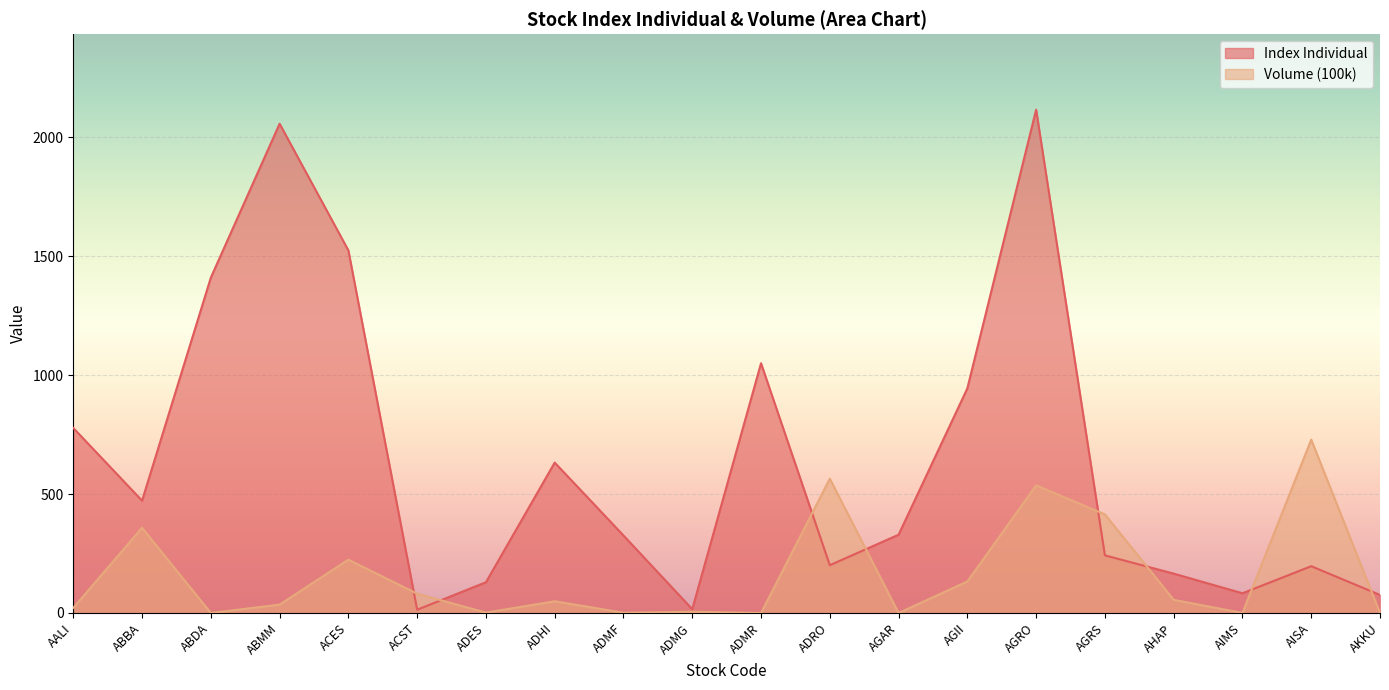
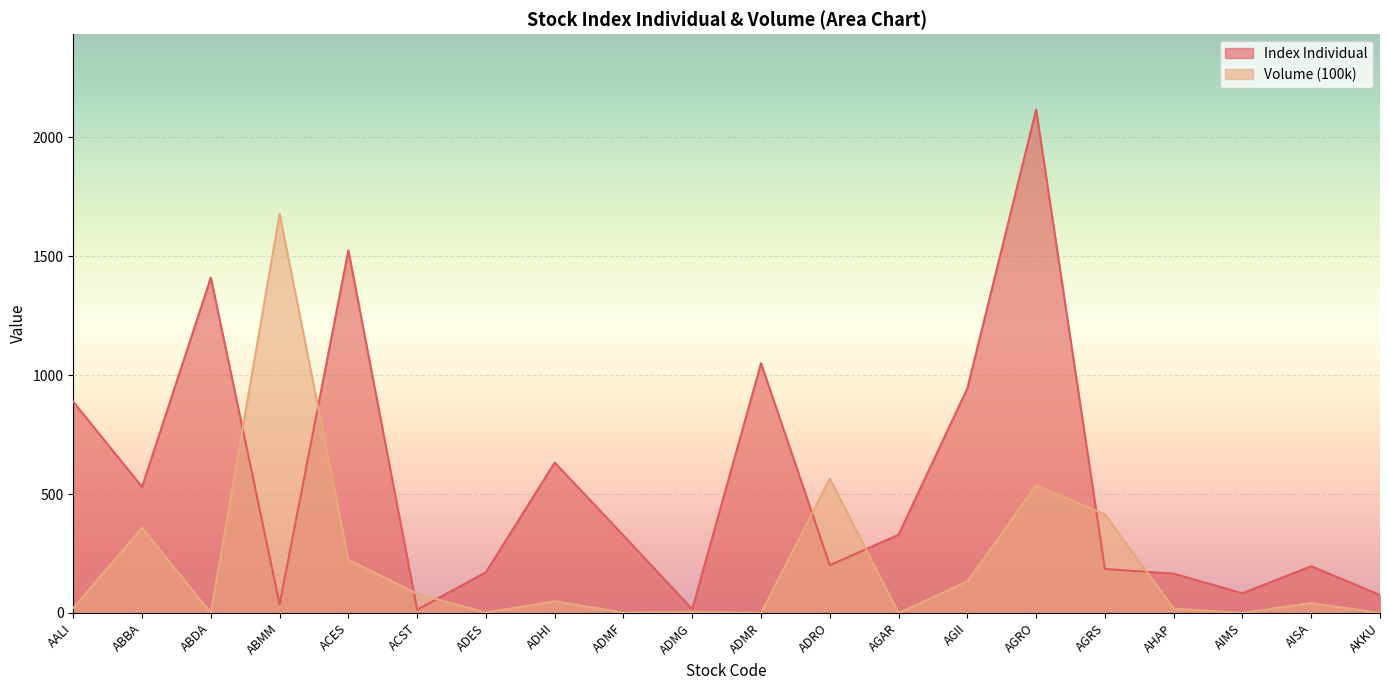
  {
    "Index Individual": {
-     "AALI": 780,
-     "ABBA": 470,
+     "AALI": 890,
+     "ABBA": 530,
      "ABDA": 1410,
-     "ABMM": 2060,
+     "ABMM": 40,
      "ACES": 1520,
      "ACST": 10,
-     "ADES": 130,
+     "ADES": 170,
      "ADHI": 630,
      "ADMF": 330,
      "ADMR": 1050,
      "ADRO": 200,
      "AGAR": 330,
      "AGII": 940,
      "AGRO": 2120,
-     "AGRS": 240,
+     "AGRS": 190,
      "AHAP": 170,
      "AIMS": 80,
      "AISA": 200,
      "AKKU": 80
    },
    "Volume (100k)": {
      "AALI": 20,
      "ABBA": 360,
      "ABDA": 0,
-     "ABMM": 40,
+     "ABMM": 1680,
      "ACES": 220,
      "ACST": 80,
      "ADES": 0,
      "ADHI": 50,
      "ADMF": 0,
      "ADMR": 0,
      "ADRO": 560,
      "AGAR": 0,
      "AGII": 130,
      "AGRO": 540,
      "AGRS": 410,
-     "AHAP": 60,
+     "AHAP": 20,
      "AIMS": 0,
-     "AISA": 730,
+     "AISA": 40,
      "AKKU": 0
    }
  }
